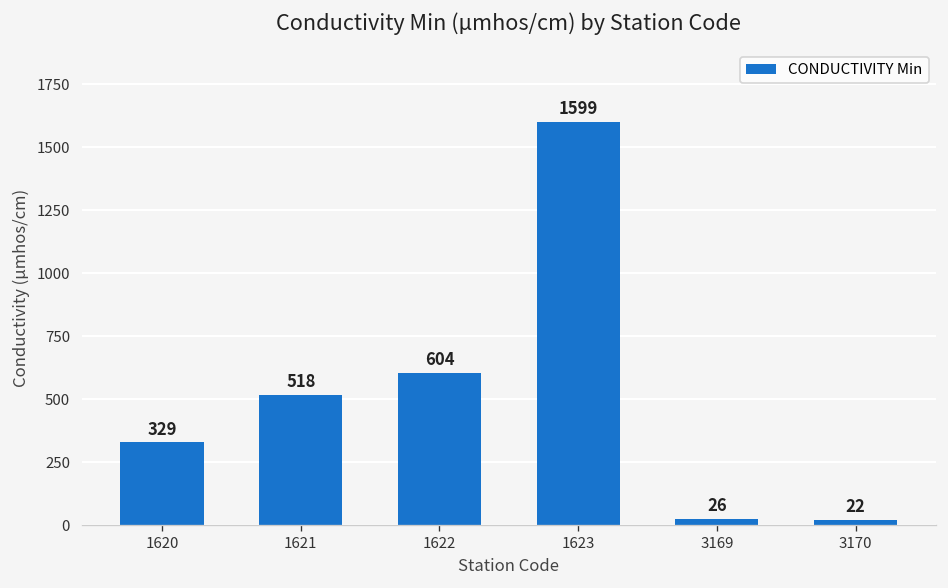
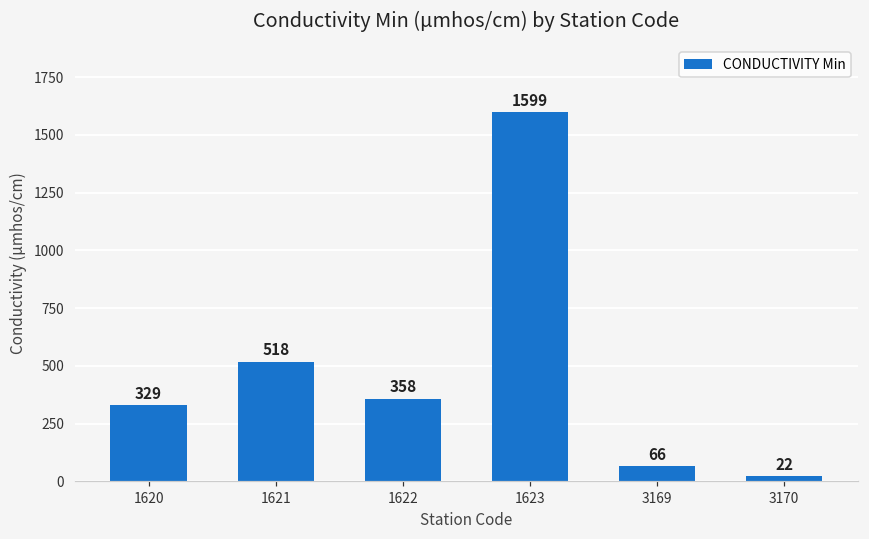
  {
    "1620": 329,
    "1621": 518,
-   "1622": 604,
+   "1622": 358,
    "1623": 1599,
-   "3169": 26,
+   "3169": 66,
    "3170": 22
  }
